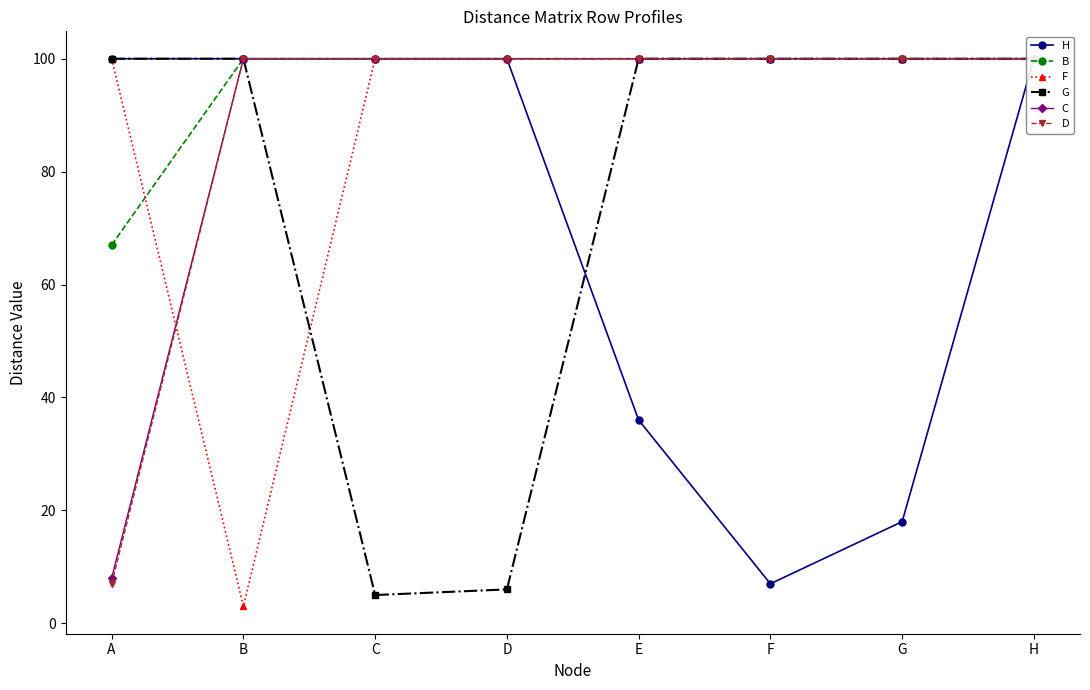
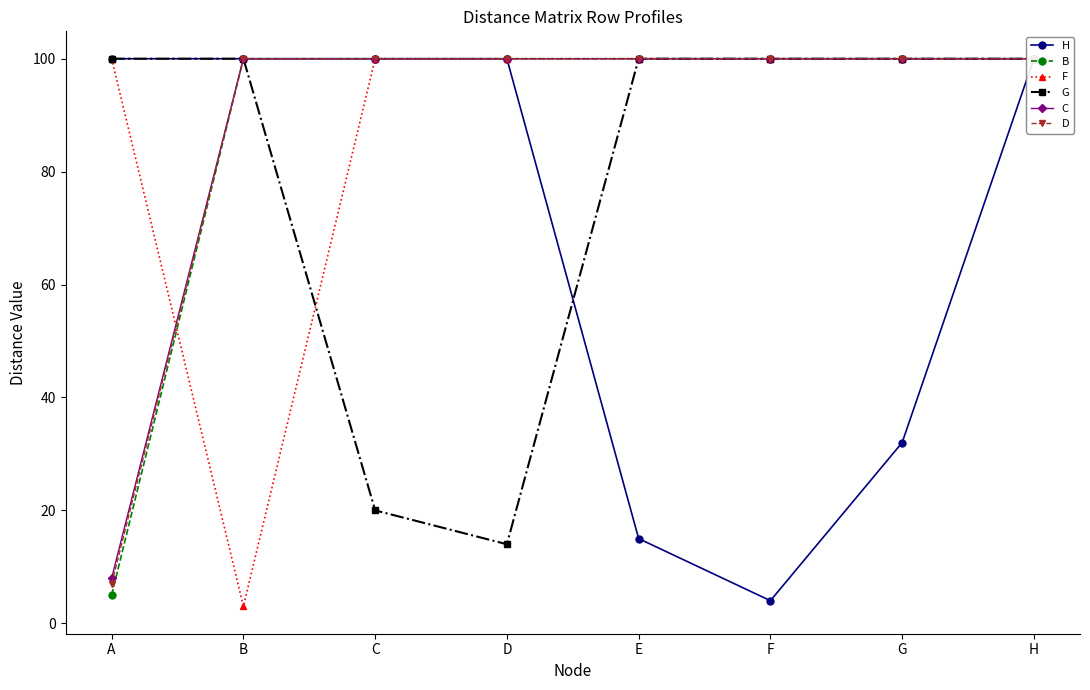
  {
    "H": {
-     "E": 36,
-     "F": 7,
-     "G": 18
+     "E": 15,
+     "F": 4,
+     "G": 32
    },
    "B": {
-     "A": 67
+     "A": 5
    },
    "F": {
      "B": 3
    },
    "G": {
-     "C": 5,
-     "D": 6
+     "C": 20,
+     "D": 14
    },
    "C": {
      "A": 8
    },
    "D": {
      "A": 7
    }
  }
